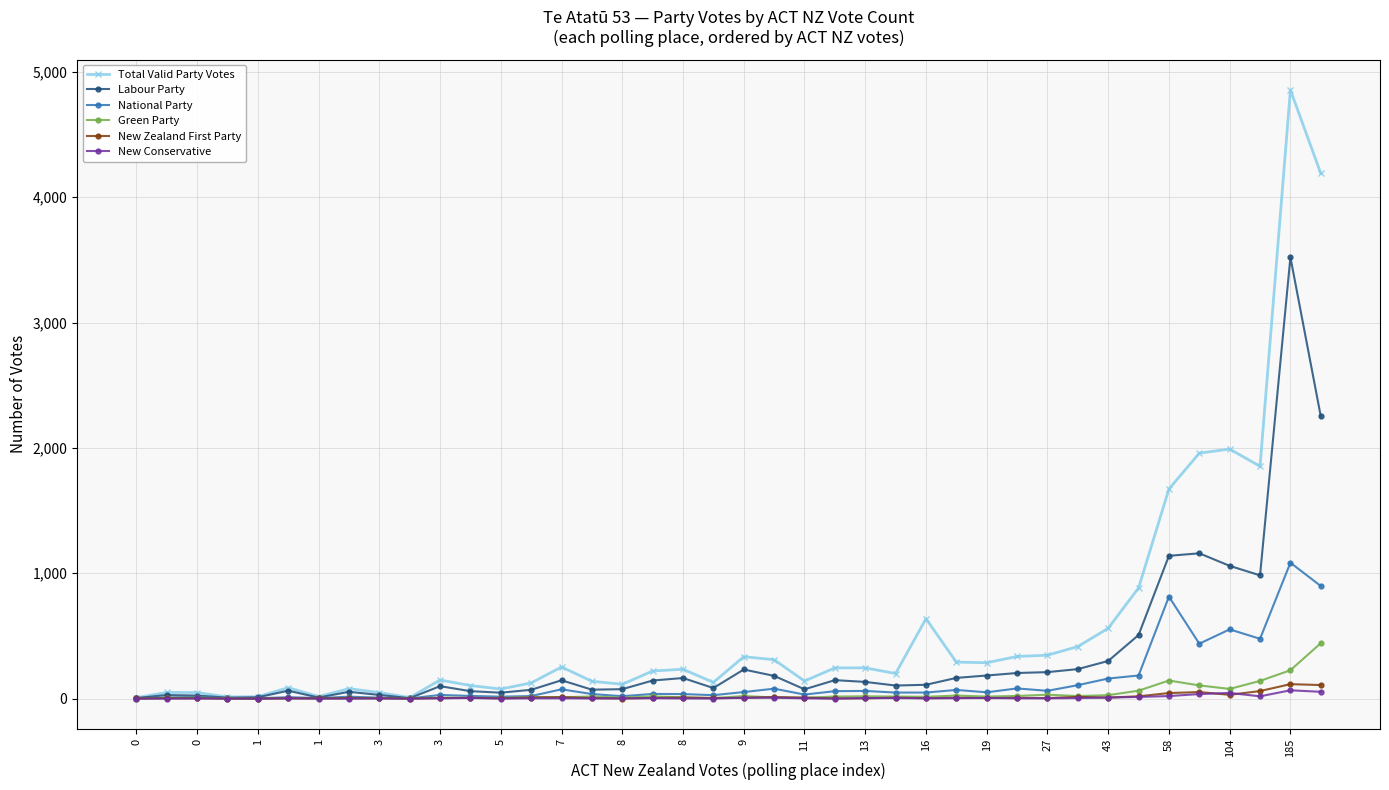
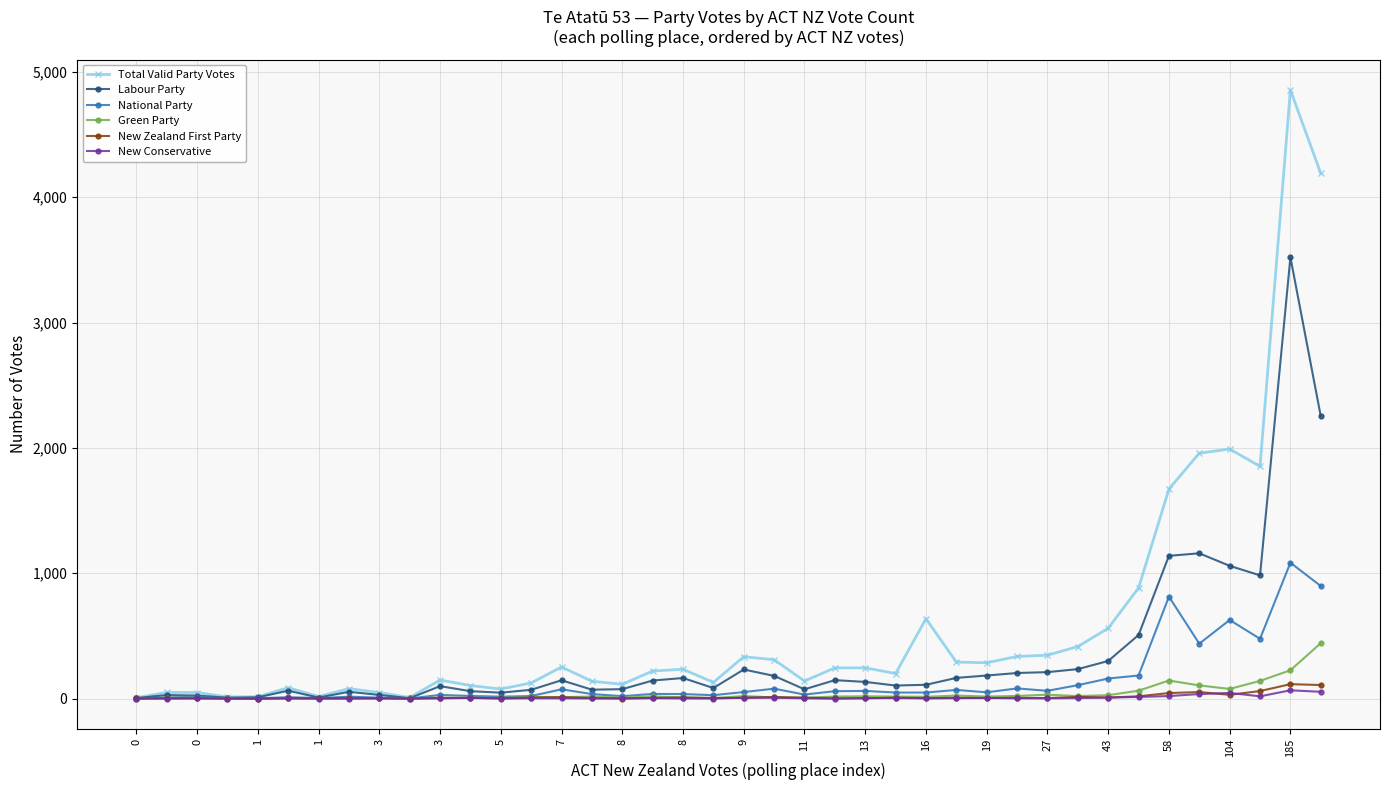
  {
    "Total Valid Party Votes": {
      "16": "640",
      "43": "560",
      "58": "1,670",
      "104": "1,990",
      "185": "4,860"
    },
    "Labour Party": {
      "16": "110",
      "43": "300",
      "58": "1,140",
      "104": "1,060",
      "185": "3,520"
    },
    "National Party": {
      "16": "50",
      "43": "160",
      "58": "810",
-     "104": "550",
+     "104": "630",
      "185": "1,080"
    },
    "Green Party": {
      "58": "140",
      "104": "80",
      "185": "230"
    },
    "New Zealand First Party": {
      "58": "40",
      "185": "120"
    },
    "New Conservative": {
      "58": "20",
      "185": "70"
    }
  }
